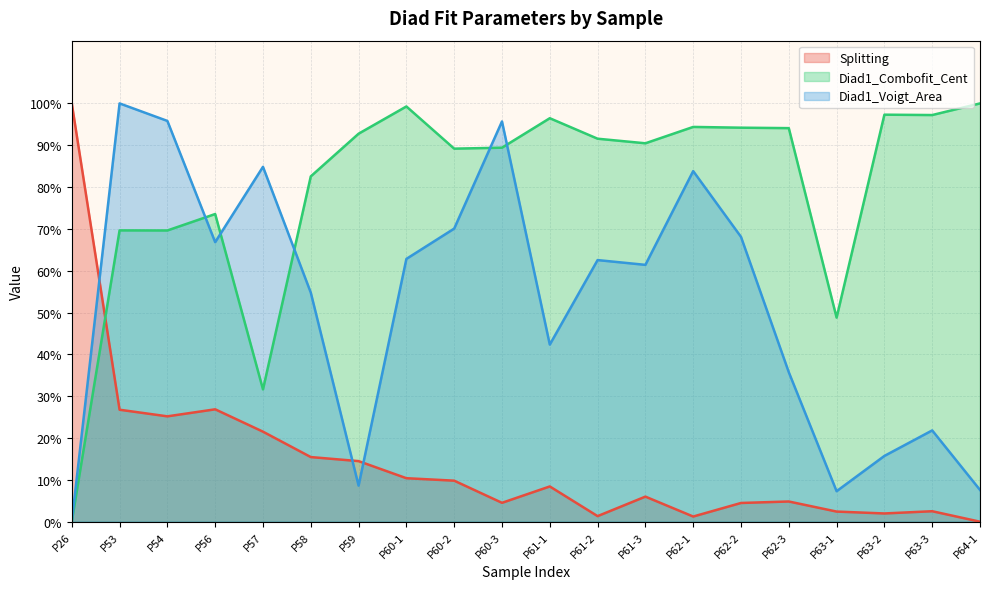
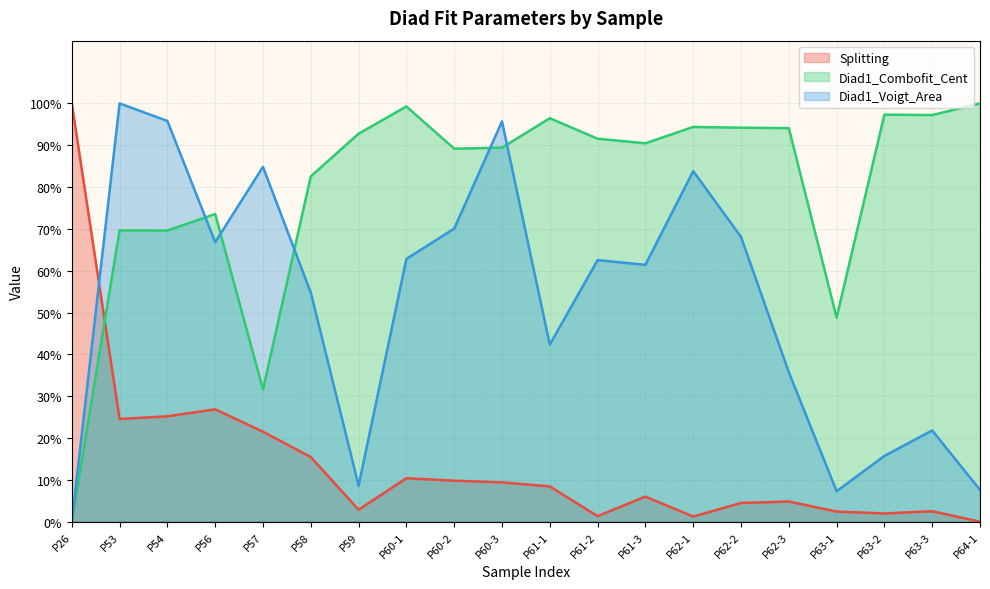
  {
    "Splitting": {
      "P26": "100%",
-     "P53": "27%",
+     "P53": "25%",
      "P54": "25%",
      "P56": "27%",
      "P57": "22%",
      "P58": "15%",
-     "P59": "14%",
+     "P59": "3%",
      "P60-1": "10%",
      "P60-2": "10%",
-     "P60-3": "5%",
+     "P60-3": "9%",
      "P61-1": "8%",
      "P61-2": "1%",
      "P61-3": "6%",
      "P62-1": "1%",
      "P62-2": "4%",
      "P62-3": "5%",
      "P63-1": "2%",
      "P63-2": "2%",
      "P63-3": "3%",
      "P64-1": "0%"
    },
    "Diad1_Combofit_Cent": {
      "P53": "70%",
      "P54": "70%",
      "P56": "74%",
      "P57": "32%",
      "P58": "83%",
      "P59": "93%",
      "P60-1": "99%",
      "P60-2": "89%",
      "P60-3": "89%",
      "P61-1": "96%",
      "P61-2": "92%",
      "P61-3": "90%",
      "P62-1": "94%",
      "P62-2": "94%",
      "P62-3": "94%",
      "P63-1": "49%",
      "P63-2": "97%",
      "P63-3": "97%",
      "P64-1": "100%"
    },
    "Diad1_Voigt_Area": {
      "P53": "100%",
      "P54": "96%",
      "P56": "67%",
      "P57": "85%",
      "P58": "55%",
      "P59": "9%",
      "P60-1": "63%",
      "P60-2": "70%",
      "P60-3": "96%",
      "P61-1": "42%",
      "P61-2": "63%",
      "P61-3": "61%",
      "P62-1": "84%",
      "P62-2": "68%",
      "P62-3": "36%",
      "P63-1": "7%",
      "P63-2": "16%",
      "P63-3": "22%",
      "P64-1": "8%"
    }
  }
